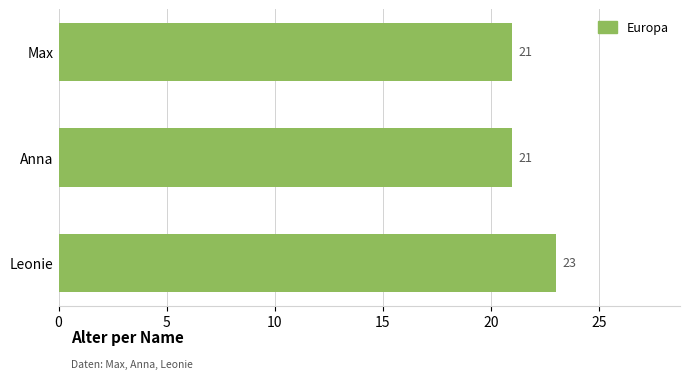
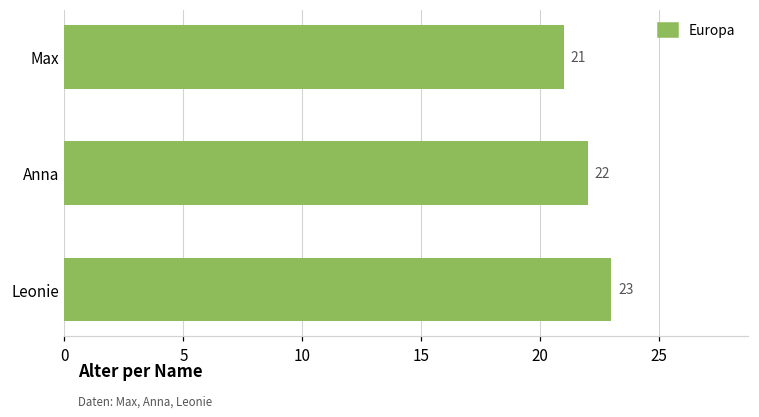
  {
    "Max": 21,
-   "Anna": 21,
+   "Anna": 22,
    "Leonie": 23
  }
